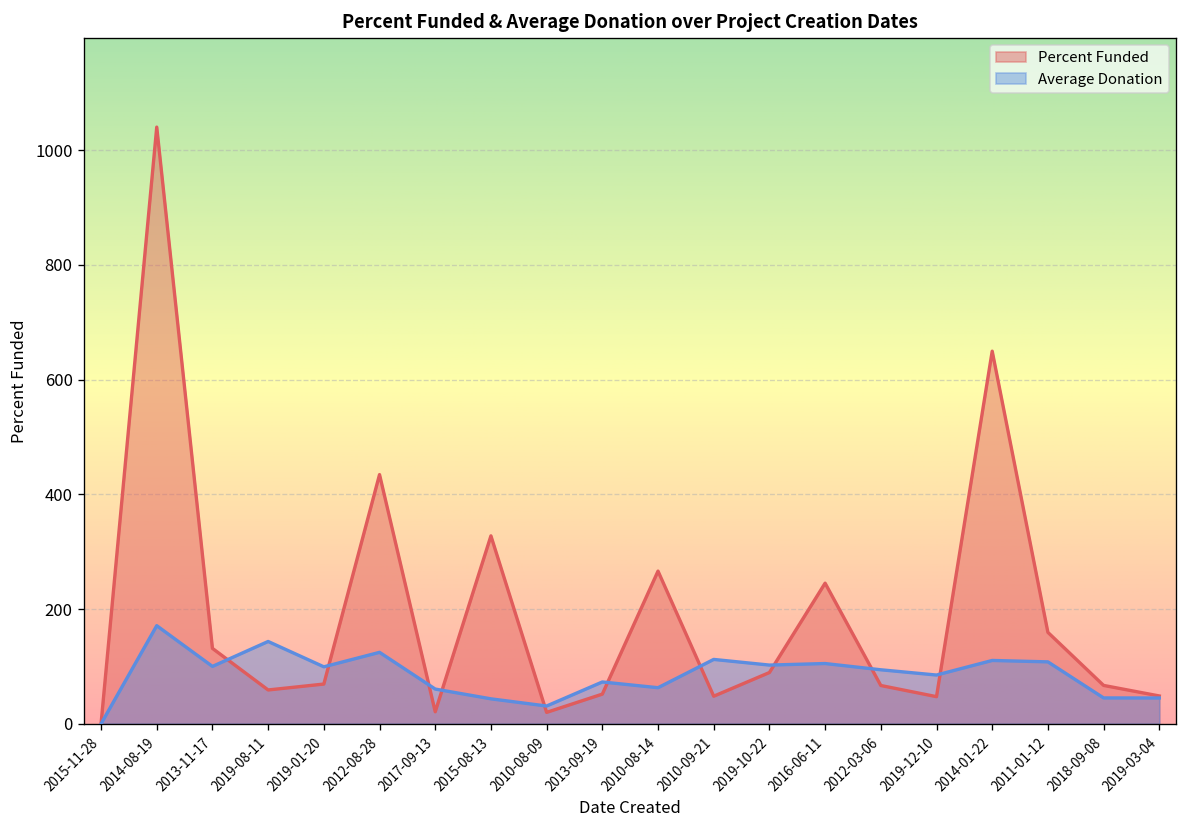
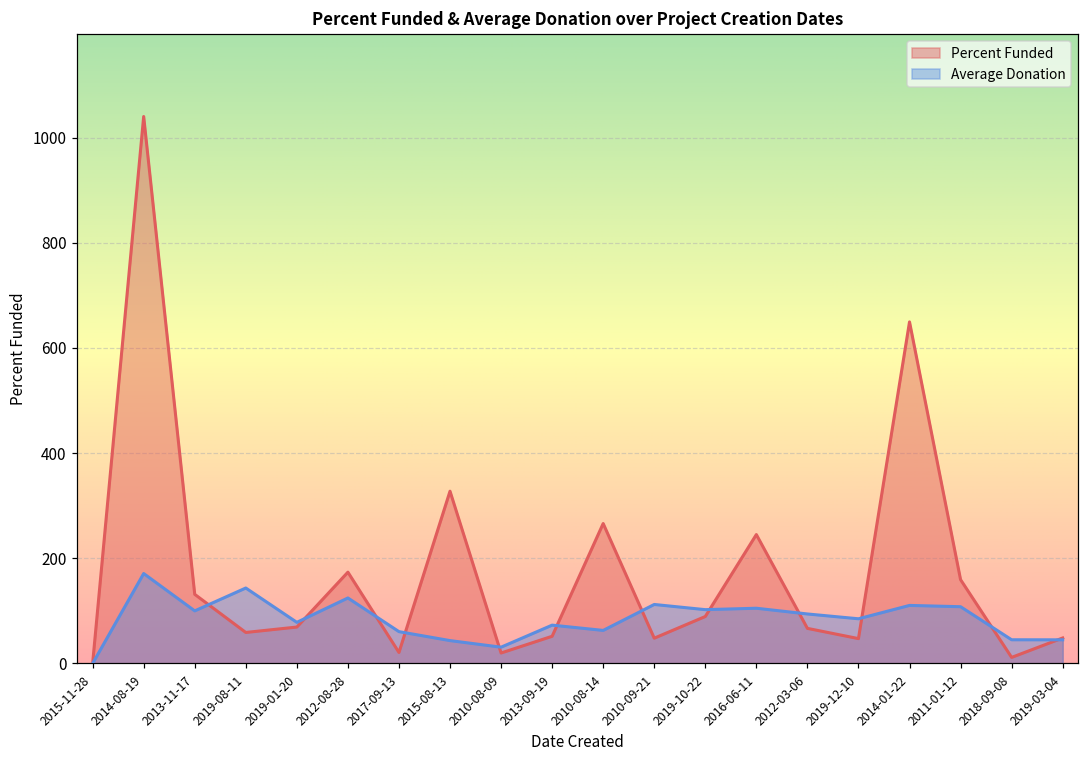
  {
    "Percent Funded": {
      "2014-08-19": 1040,
      "2013-11-17": 130,
      "2019-08-11": 60,
      "2019-01-20": 70,
-     "2012-08-28": 430,
+     "2012-08-28": 170,
      "2017-09-13": 20,
      "2015-08-13": 330,
      "2010-08-09": 20,
      "2013-09-19": 50,
      "2010-08-14": 270,
      "2010-09-21": 50,
      "2019-10-22": 90,
      "2016-06-11": 250,
      "2012-03-06": 70,
      "2019-12-10": 50,
      "2014-01-22": 650,
      "2011-01-12": 160,
-     "2018-09-08": 70
+     "2018-09-08": 10
    },
    "Average Donation": {
      "2014-08-19": 170,
      "2013-11-17": 100,
      "2019-08-11": 140,
-     "2019-01-20": 100,
+     "2019-01-20": 80,
      "2012-08-28": 120,
      "2017-09-13": 60,
      "2015-08-13": 40,
      "2010-08-09": 30,
      "2013-09-19": 70,
      "2010-08-14": 60,
      "2010-09-21": 110,
      "2019-10-22": 100,
      "2016-06-11": 110,
      "2012-03-06": 90,
      "2019-12-10": 90,
      "2014-01-22": 110,
      "2011-01-12": 110,
      "2018-09-08": 50
    }
  }
